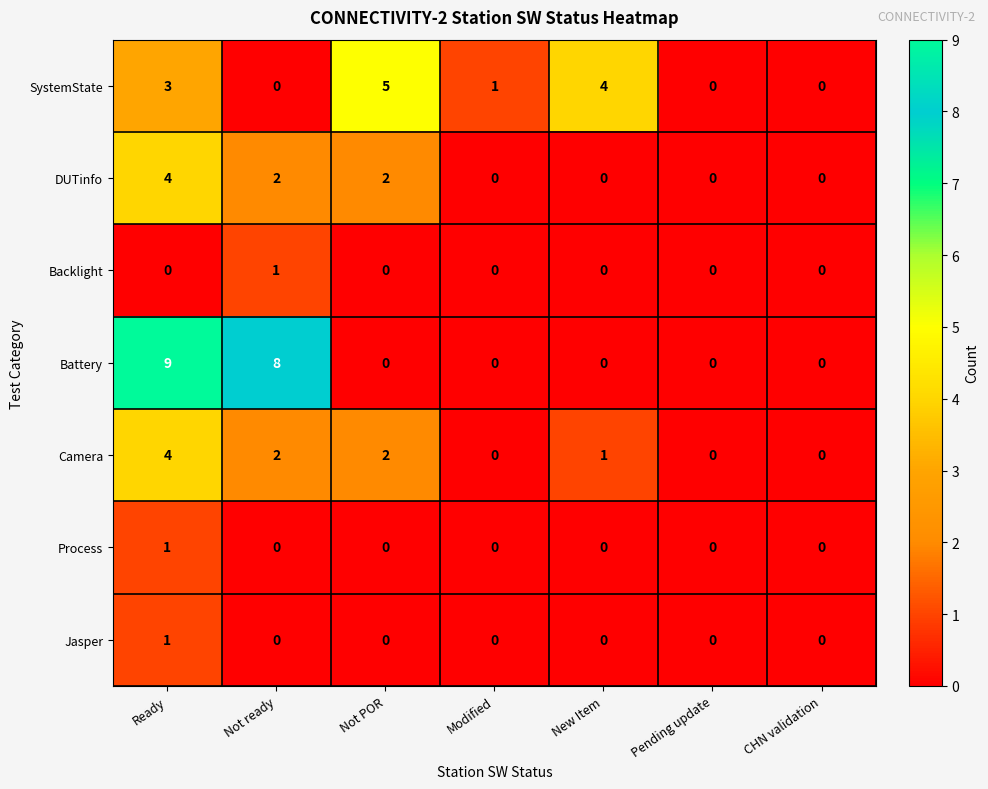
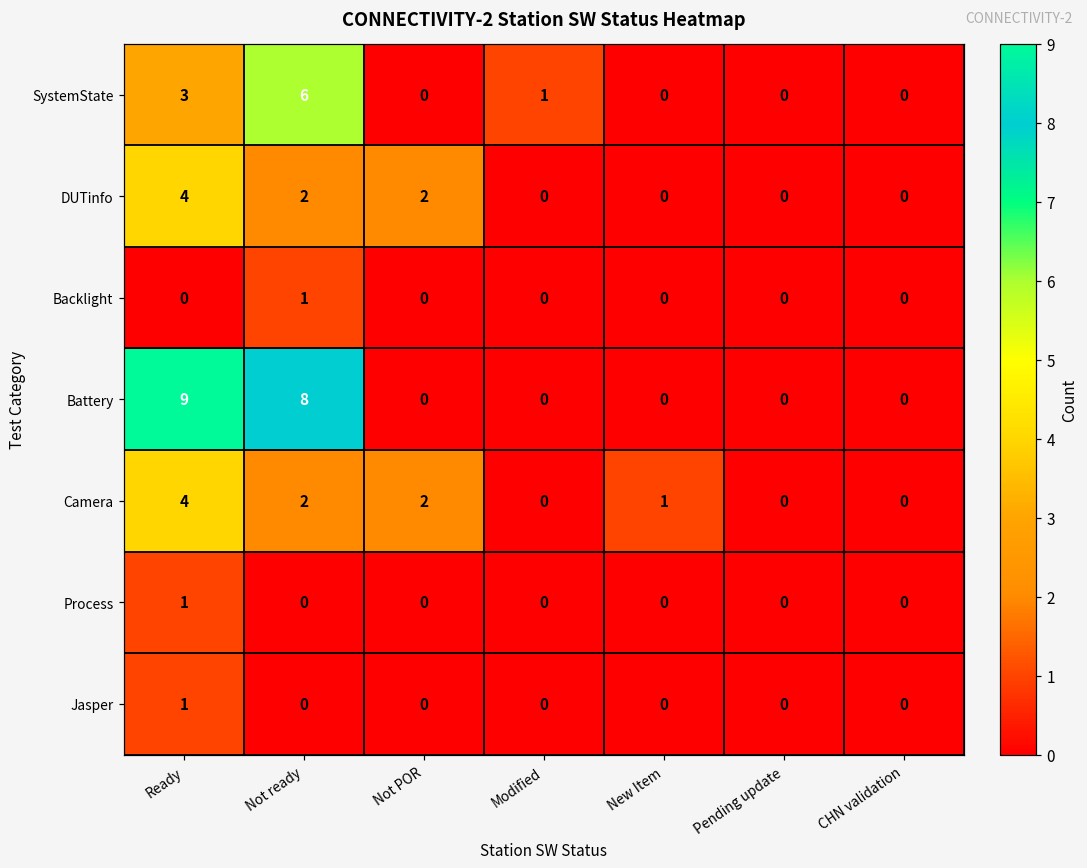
  {
    "SystemState": {
      "Ready": 3,
-     "Not ready": 0,
-     "Not POR": 5,
+     "Not ready": 6,
+     "Not POR": 0,
      "Modified": 1,
-     "New Item": 4,
+     "New Item": 0,
      "Pending update": 0,
      "CHN validation": 0
    },
    "DUTinfo": {
      "Ready": 4,
      "Not ready": 2,
      "Not POR": 2,
      "Modified": 0,
      "New Item": 0,
      "Pending update": 0,
      "CHN validation": 0
    },
    "Backlight": {
      "Ready": 0,
      "Not ready": 1,
      "Not POR": 0,
      "Modified": 0,
      "New Item": 0,
      "Pending update": 0,
      "CHN validation": 0
    },
    "Battery": {
      "Ready": 9,
      "Not ready": 8,
      "Not POR": 0,
      "Modified": 0,
      "New Item": 0,
      "Pending update": 0,
      "CHN validation": 0
    },
    "Camera": {
      "Ready": 4,
      "Not ready": 2,
      "Not POR": 2,
      "Modified": 0,
      "New Item": 1,
      "Pending update": 0,
      "CHN validation": 0
    },
    "Process": {
      "Ready": 1,
      "Not ready": 0,
      "Not POR": 0,
      "Modified": 0,
      "New Item": 0,
      "Pending update": 0,
      "CHN validation": 0
    },
    "Jasper": {
      "Ready": 1,
      "Not ready": 0,
      "Not POR": 0,
      "Modified": 0,
      "New Item": 0,
      "Pending update": 0,
      "CHN validation": 0
    }
  }
